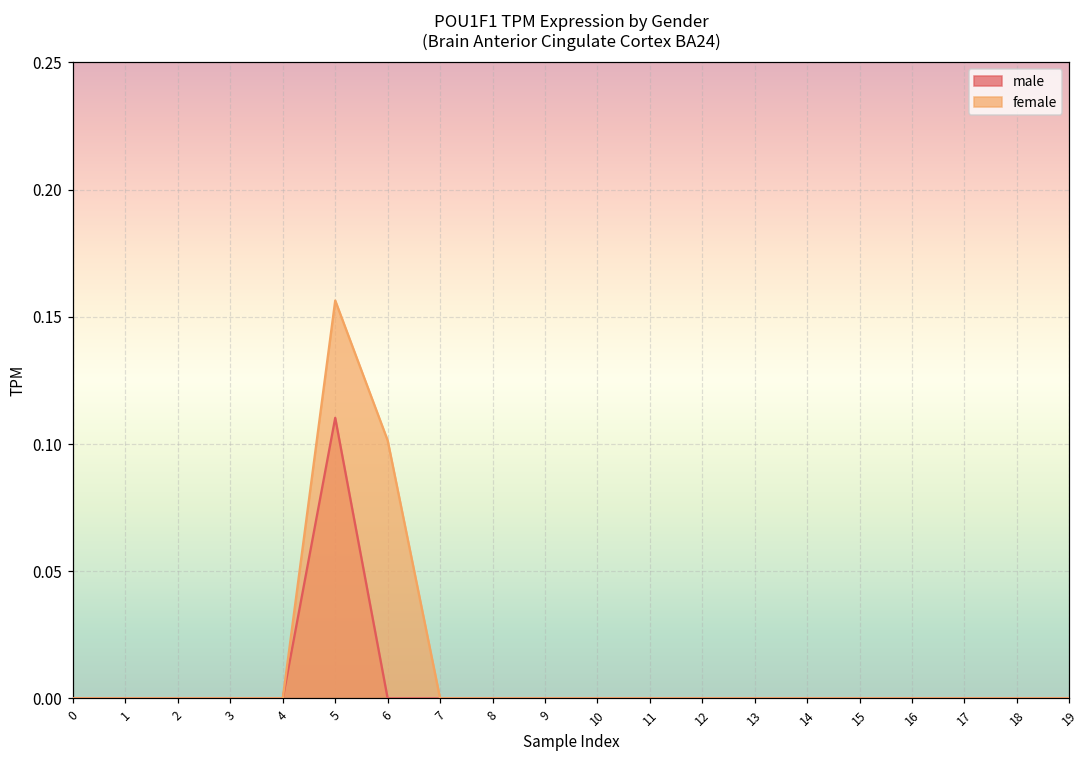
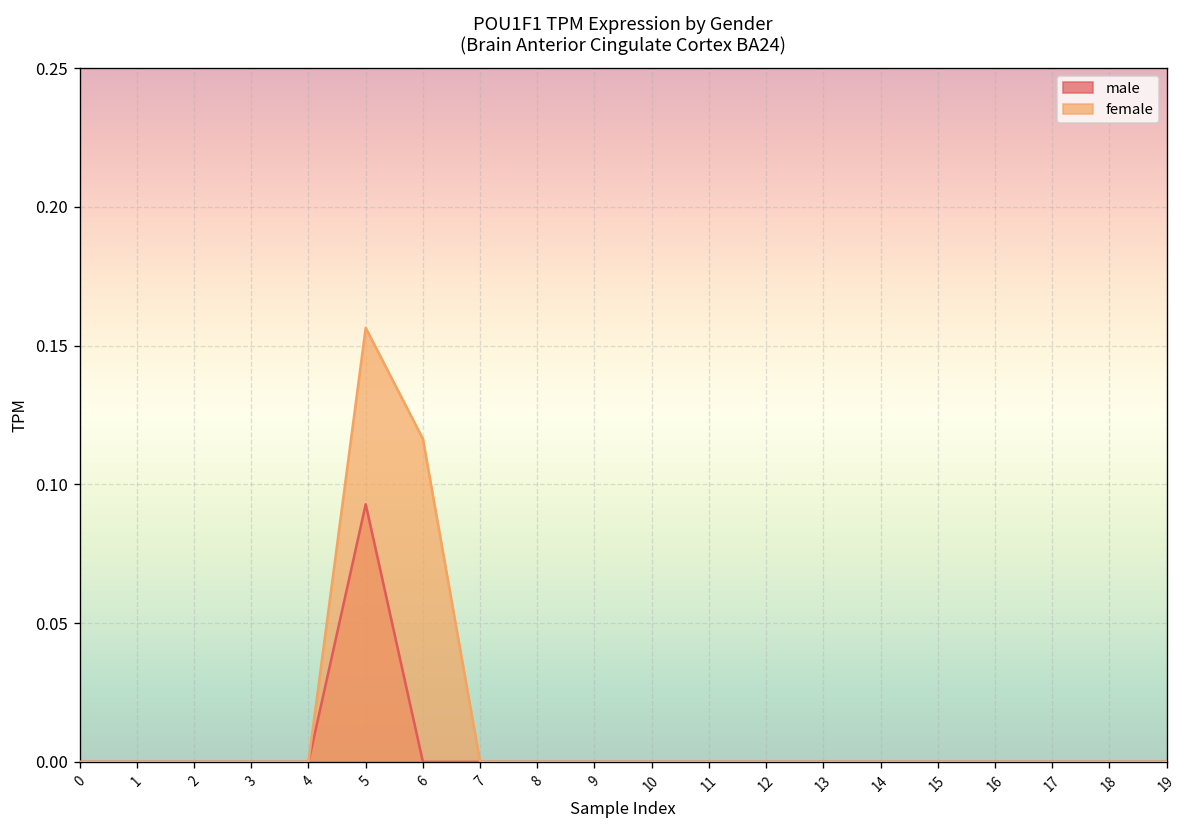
  {
    "male": {
-     "5": 0.110,
+     "5": 0.093,
      "6": 0.000
    },
    "female": {
      "5": 0.156,
-     "6": 0.101
+     "6": 0.116
    }
  }
